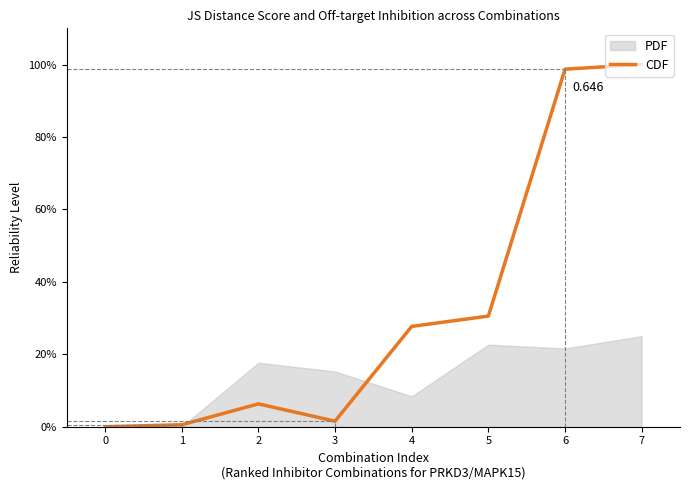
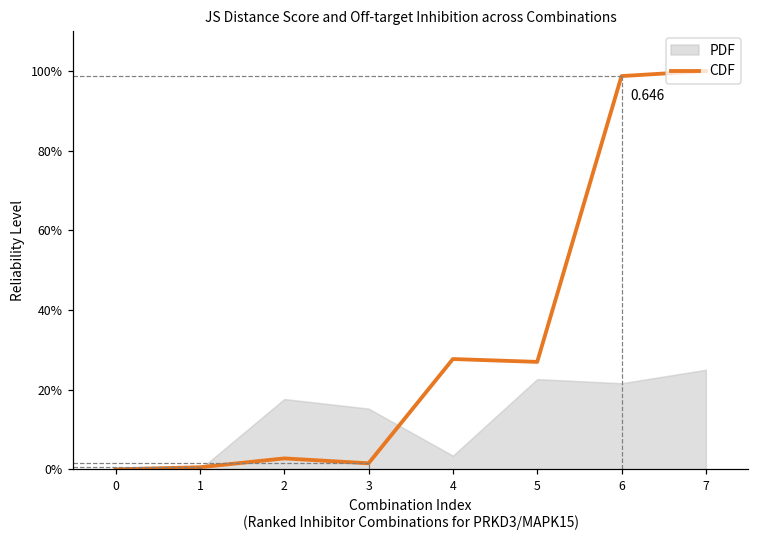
  {
    "CDF": {
-     "2": "6%",
+     "2": "3%",
      "4": "28%",
-     "5": "31%"
+     "5": "27%"
    },
    "PDF": {
      "2": "18%",
      "3": "15%",
-     "4": "8%",
+     "4": "3%",
      "5": "23%",
      "6": "22%",
      "7": "25%"
    }
  }
